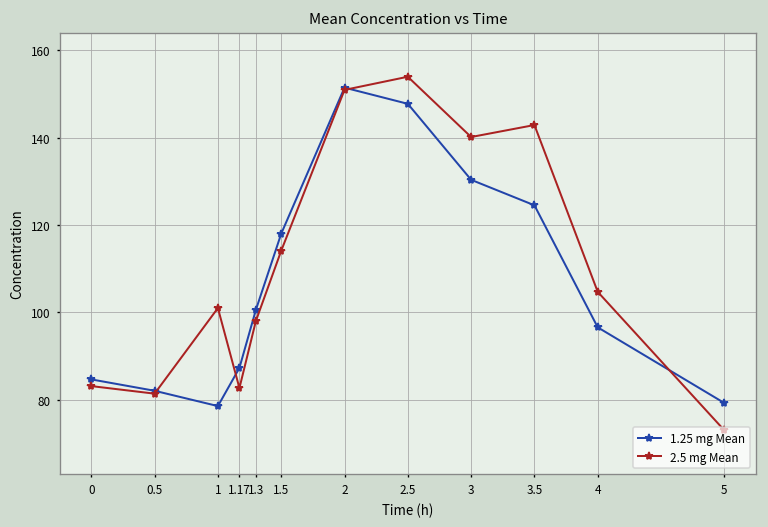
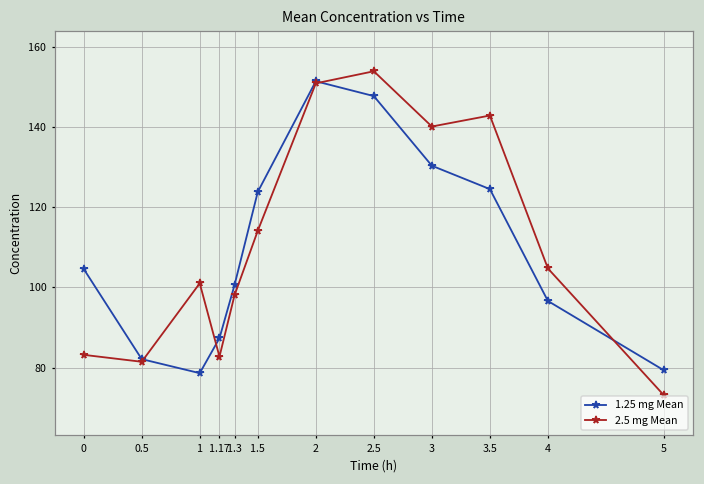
  {
    "1.25 mg Mean": {
-     "0": 85,
+     "0": 105,
      "1": 79,
      "1.17": 87,
-     "1.5": 118,
+     "1.5": 124,
      "2.5": 148,
      "3": 130,
      "3.5": 125,
      "4": 97,
      "5": 79
    },
    "2.5 mg Mean": {
      "0": 83,
      "1": 101,
      "1.17": 83,
      "1.5": 114,
      "2.5": 154,
      "3": 140,
      "3.5": 143,
      "4": 105
    }
  }
